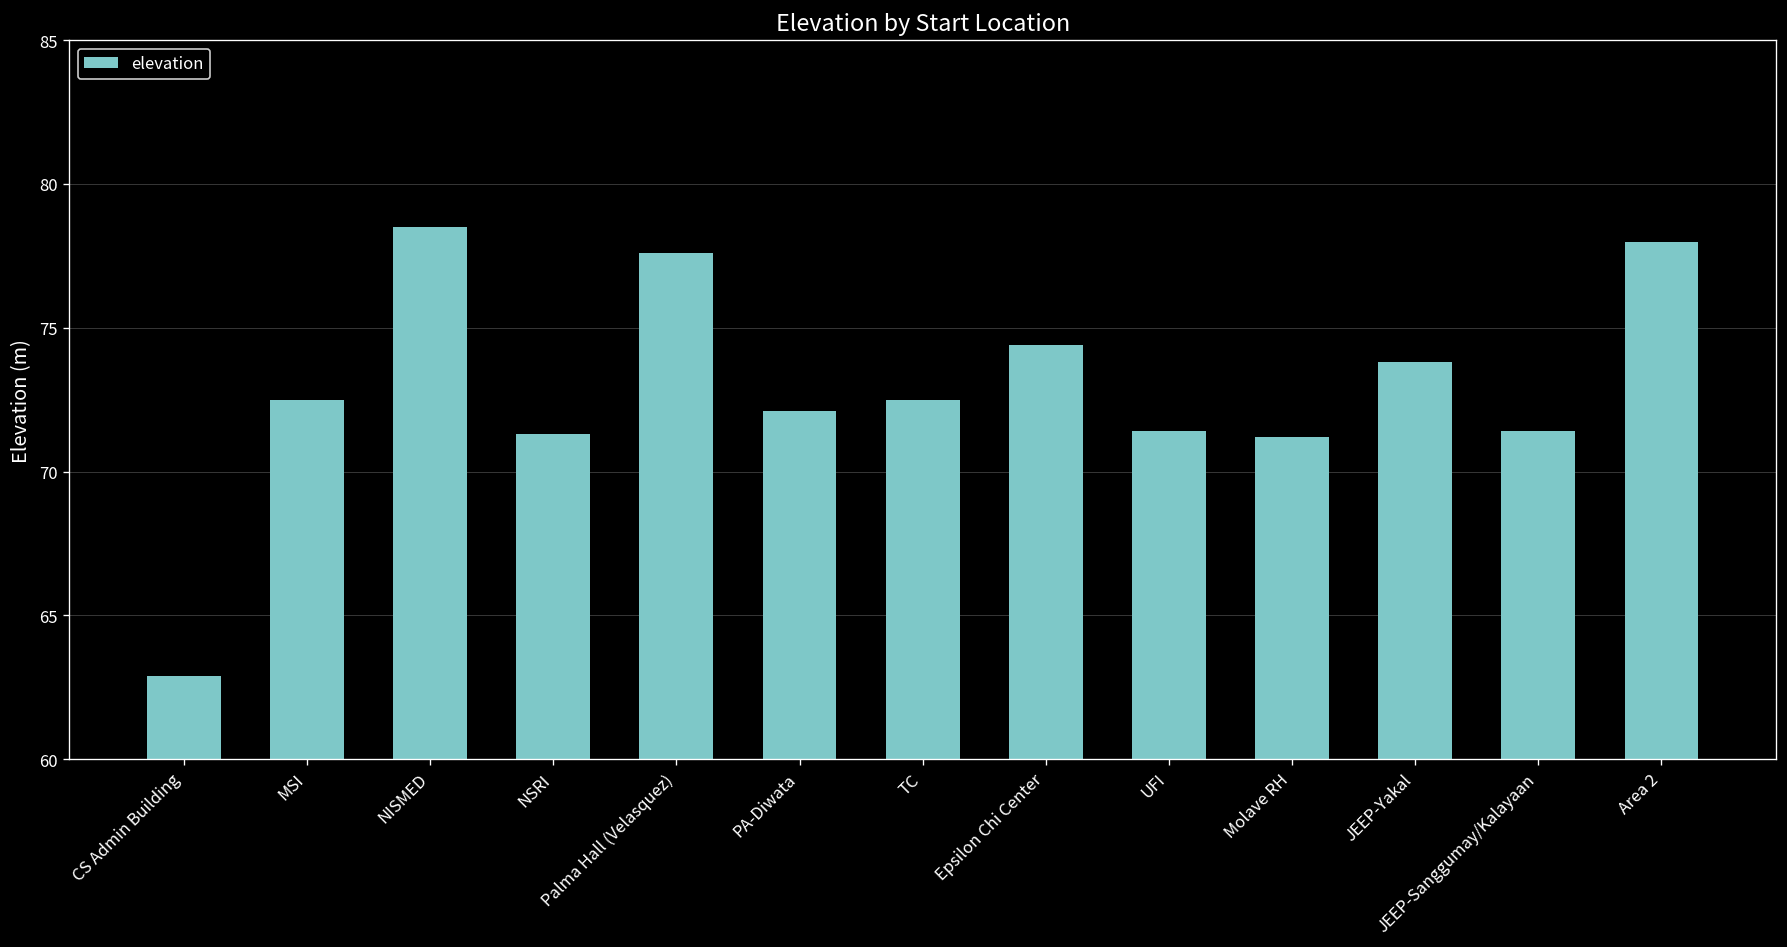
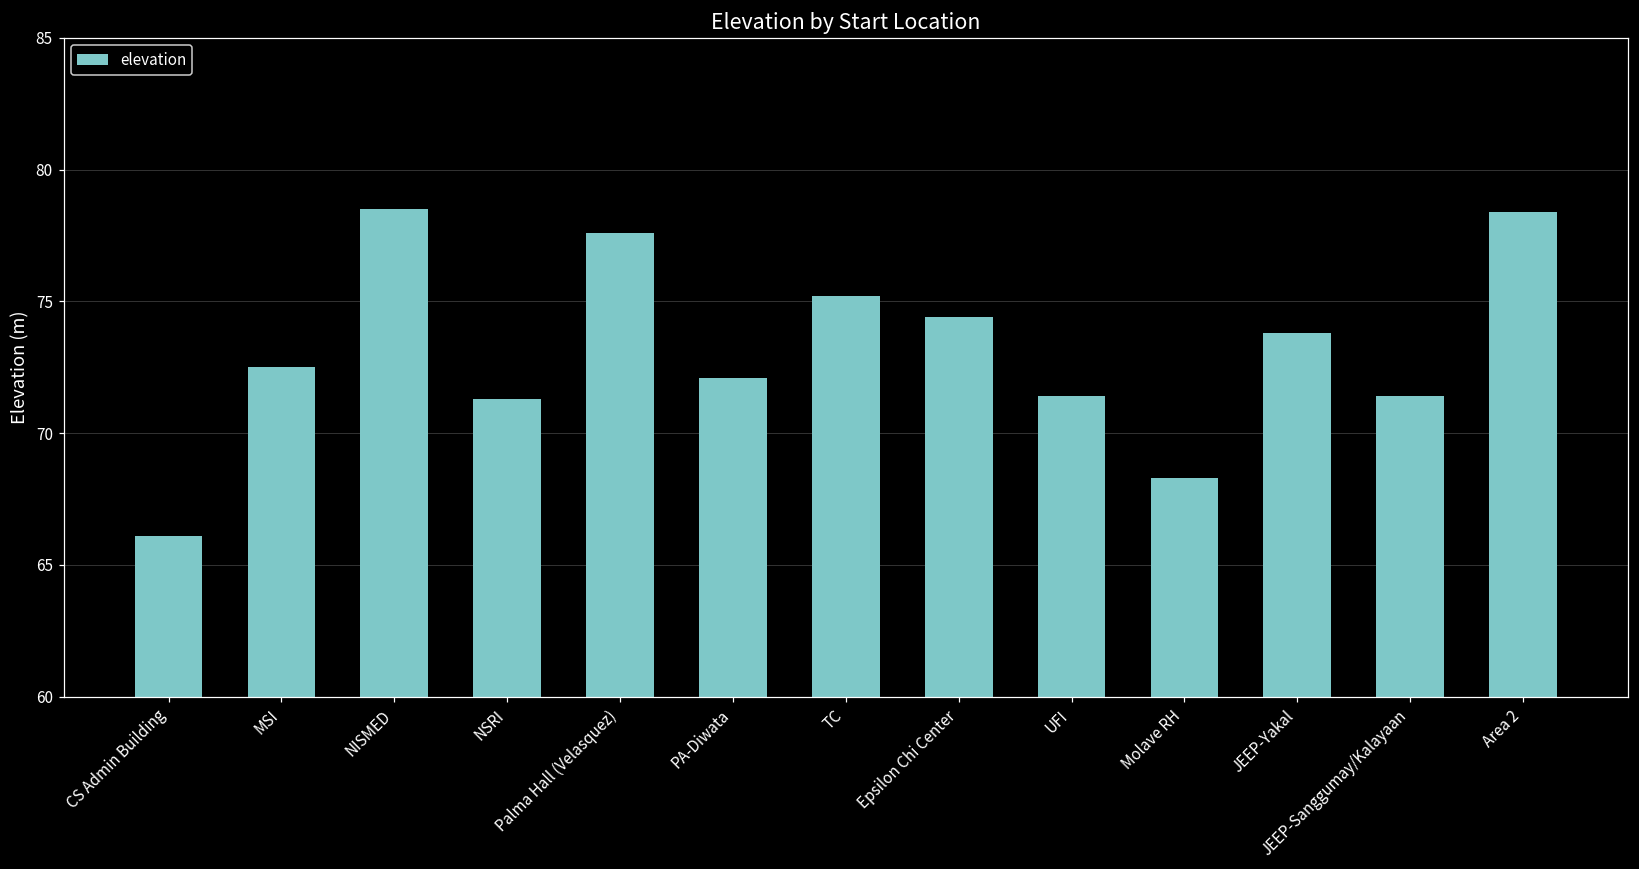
  {
-   "CS Admin Building": 62.9,
+   "CS Admin Building": 66.1,
    "MSI": 72.5,
    "NISMED": 78.5,
    "NSRI": 71.3,
    "Palma Hall (Velasquez)": 77.6,
    "PA-Diwata": 72.1,
-   "TC": 72.5,
+   "TC": 75.2,
    "Epsilon Chi Center": 74.4,
    "UFI": 71.4,
-   "Molave RH": 71.2,
+   "Molave RH": 68.3,
    "JEEP-Yakal": 73.8,
    "JEEP-Sanggumay/Kalayaan": 71.4,
-   "Area 2": 78.0
+   "Area 2": 78.4
  }
